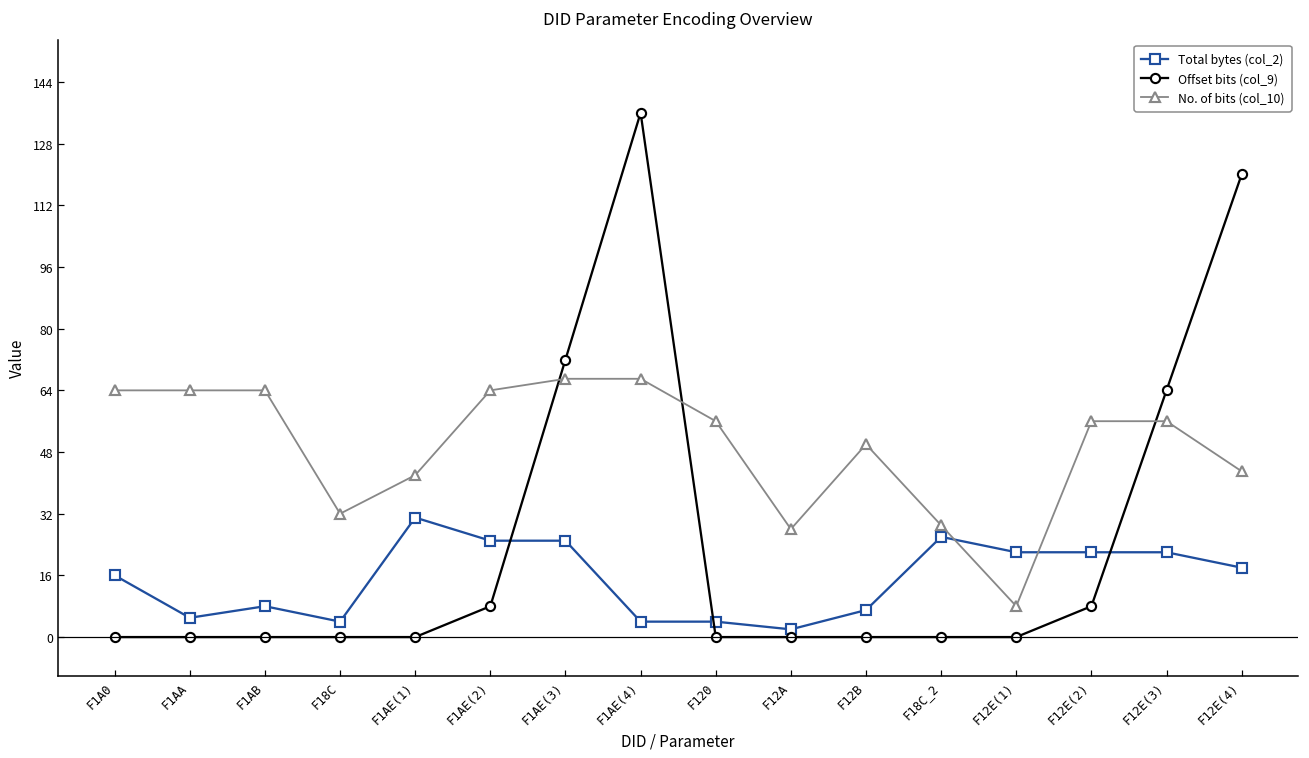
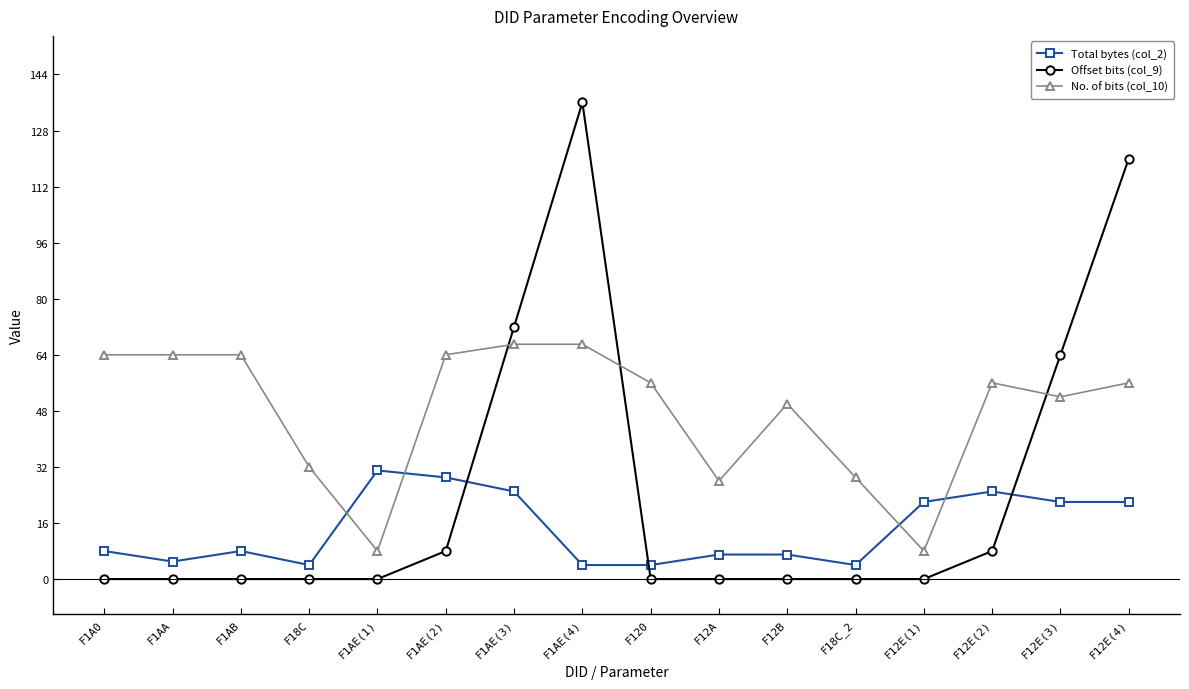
  {
    "Total bytes (col_2)": {
-     "F1A0": 16,
+     "F1A0": 8,
      "F1AA": 5,
      "F1AB": 8,
      "F18C": 4,
      "F1AE(1)": 31,
-     "F1AE(2)": 25,
+     "F1AE(2)": 29,
      "F1AE(3)": 25,
      "F1AE(4)": 4,
      "F120": 4,
-     "F12A": 2,
+     "F12A": 7,
      "F12B": 7,
-     "F18C_2": 26,
+     "F18C_2": 4,
      "F12E(1)": 22,
-     "F12E(2)": 22,
+     "F12E(2)": 25,
      "F12E(3)": 22,
-     "F12E(4)": 18
+     "F12E(4)": 22
    },
    "Offset bits (col_9)": {
      "F1A0": 0,
      "F1AA": 0,
      "F1AB": 0,
      "F18C": 0,
      "F1AE(1)": 0,
      "F1AE(2)": 8,
      "F1AE(3)": 72,
      "F1AE(4)": 136,
      "F120": 0,
      "F12A": 0,
      "F12B": 0,
      "F18C_2": 0,
      "F12E(1)": 0,
      "F12E(2)": 8,
      "F12E(3)": 64,
      "F12E(4)": 120
    },
    "No. of bits (col_10)": {
      "F1A0": 64,
      "F1AA": 64,
      "F1AB": 64,
      "F18C": 32,
-     "F1AE(1)": 42,
+     "F1AE(1)": 8,
      "F1AE(2)": 64,
      "F1AE(3)": 67,
      "F1AE(4)": 67,
      "F120": 56,
      "F12A": 28,
      "F12B": 50,
      "F18C_2": 29,
      "F12E(1)": 8,
      "F12E(2)": 56,
-     "F12E(3)": 56,
-     "F12E(4)": 43
+     "F12E(3)": 52,
+     "F12E(4)": 56
    }
  }
